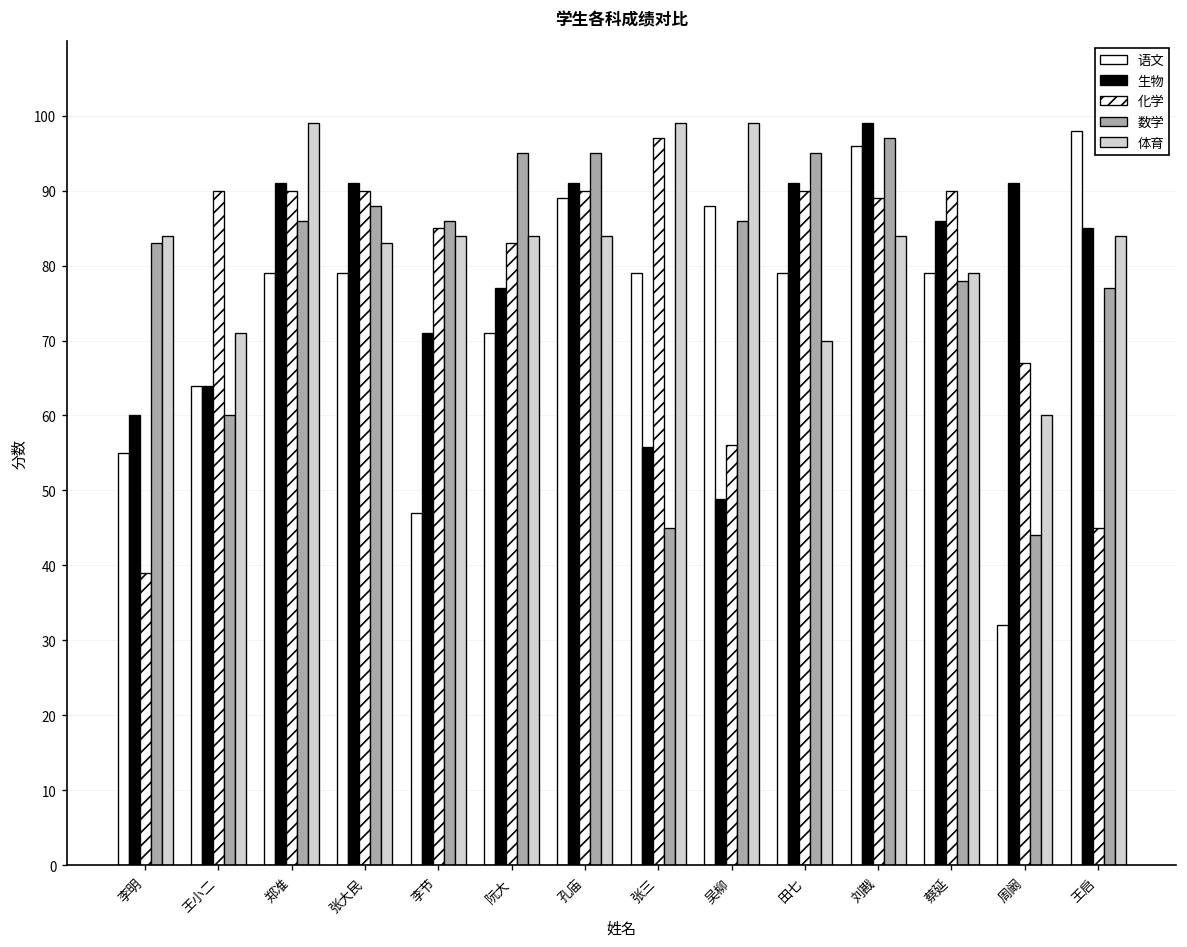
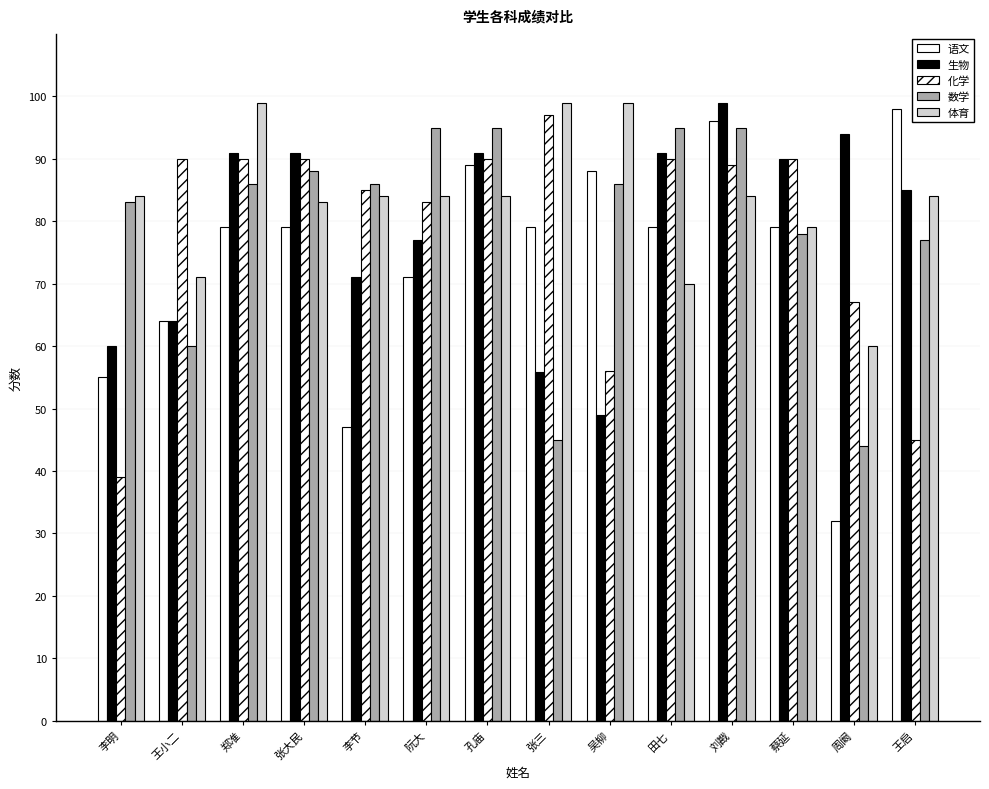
  {
    "生物": {
      "李明": 60,
      "王小二": 64,
      "郑准": 91,
      "张大民": 91,
      "李节": 71,
      "阮大": 77,
      "孔庙": 91,
      "张三": 56,
      "吴柳": 49,
      "田七": 91,
      "刘戡": 99,
-     "蔡延": 86,
-     "周阚": 91,
+     "蔡延": 90,
+     "周阚": 94,
      "王启": 85
    },
    "数学": {
      "李明": 83,
      "王小二": 60,
      "郑准": 86,
      "张大民": 88,
      "李节": 86,
      "阮大": 95,
      "孔庙": 95,
      "张三": 45,
      "吴柳": 86,
      "田七": 95,
-     "刘戡": 97,
+     "刘戡": 95,
      "蔡延": 78,
      "周阚": 44,
      "王启": 77
    },
    "体育": {
      "李明": 84,
      "王小二": 71,
      "郑准": 99,
      "张大民": 83,
      "李节": 84,
      "阮大": 84,
      "孔庙": 84,
      "张三": 99,
      "吴柳": 99,
      "田七": 70,
      "刘戡": 84,
      "蔡延": 79,
      "周阚": 60,
      "王启": 84
    }
  }
